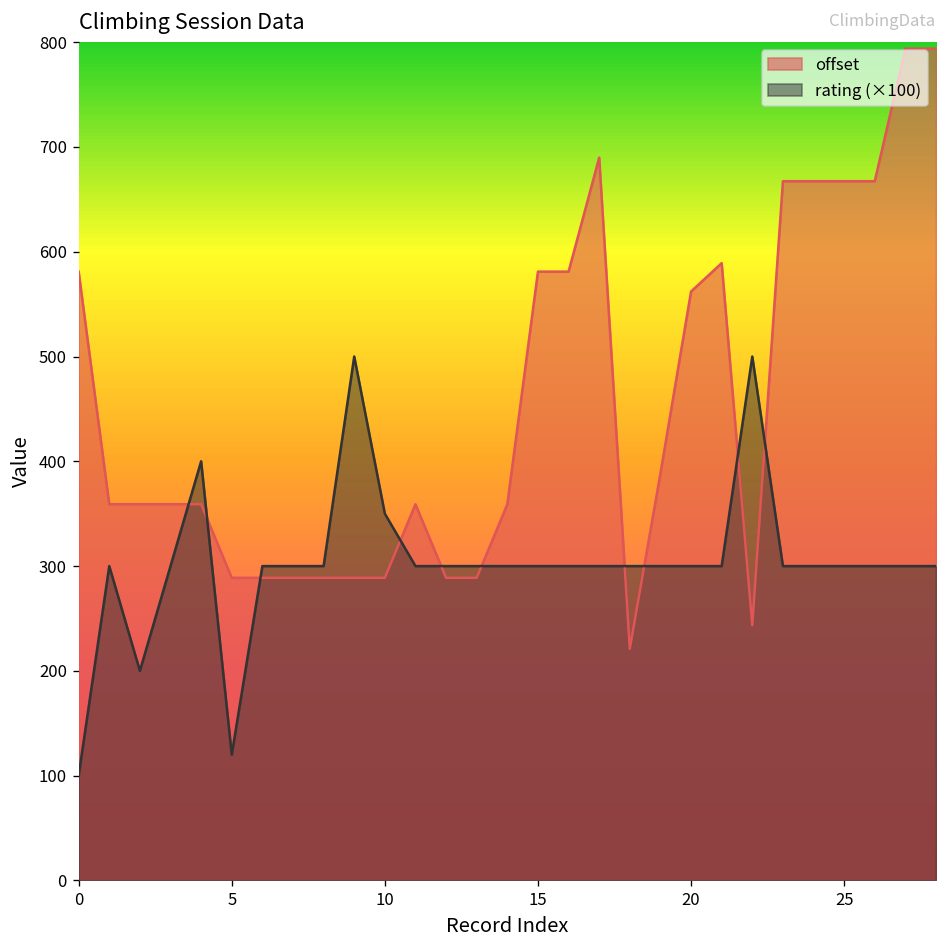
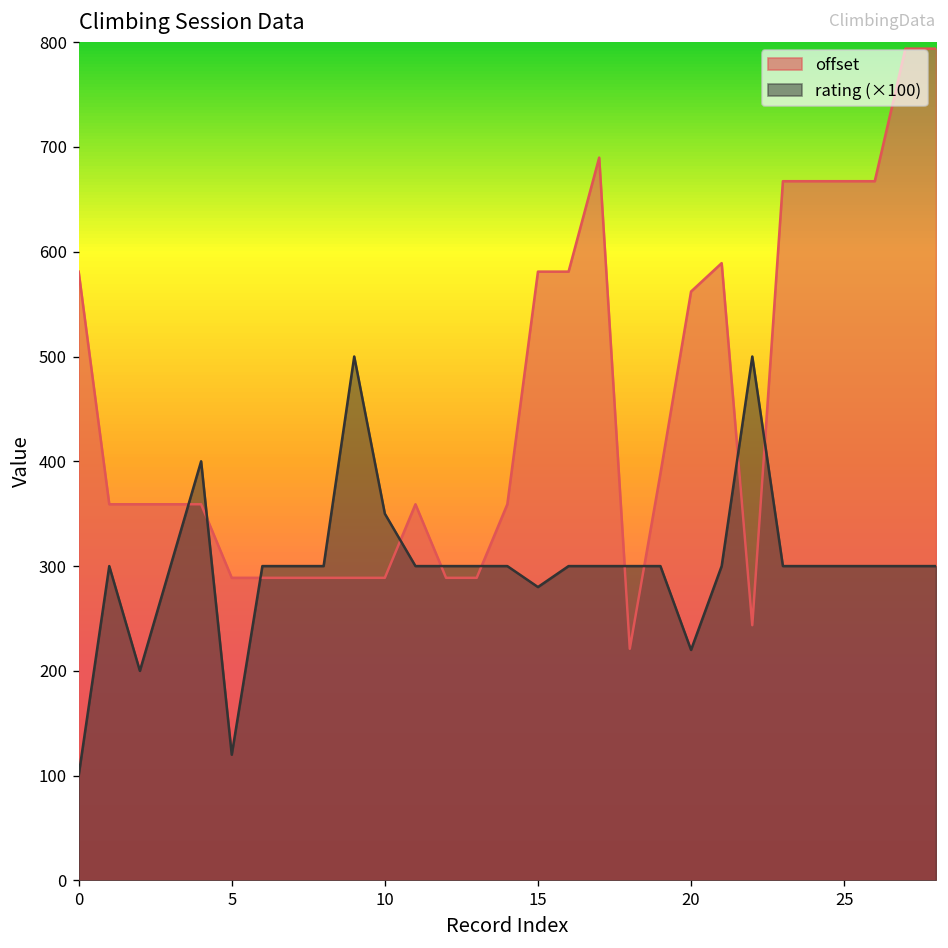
  {
    "offset": {
      "0": 580,
      "5": 290,
      "10": 290,
      "15": 580,
      "20": 560,
      "25": 670
    },
    "rating (×100)": {
      "0": 100,
      "5": 120,
      "10": 350,
-     "15": 300,
-     "20": 300,
+     "15": 280,
+     "20": 220,
      "25": 300
    }
  }
